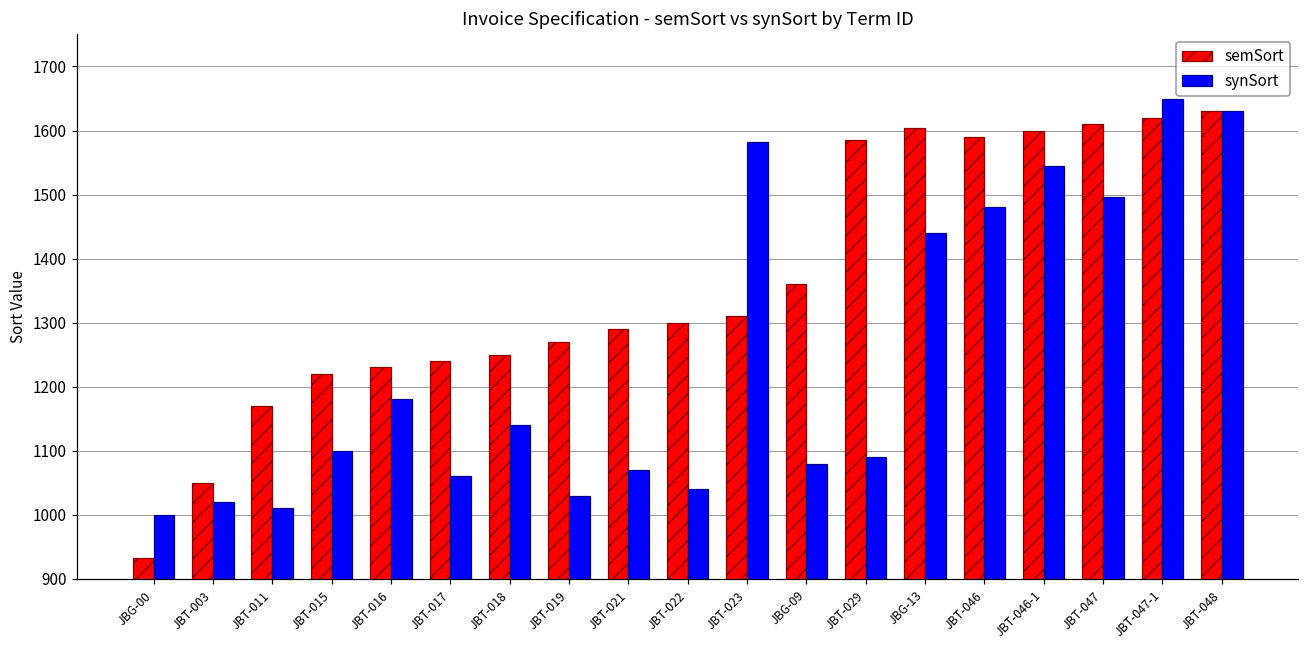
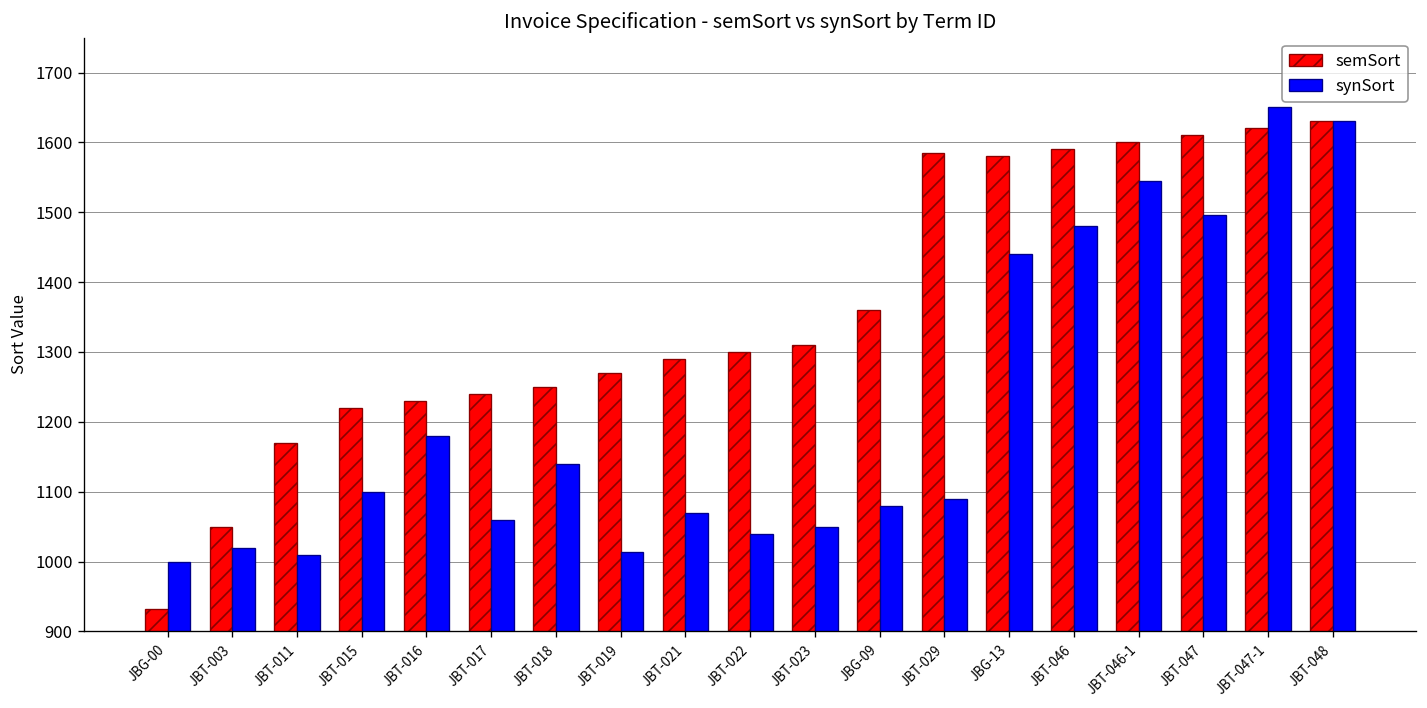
  {
    "semSort": {
      "JBG-00": 930,
      "JBT-003": 1050,
      "JBT-011": 1170,
      "JBT-015": 1220,
      "JBT-016": 1230,
      "JBT-017": 1240,
      "JBT-018": 1250,
      "JBT-019": 1270,
      "JBT-021": 1290,
      "JBT-022": 1300,
      "JBT-023": 1310,
      "JBG-09": 1360,
      "JBT-029": 1590,
-     "JBG-13": 1600,
+     "JBG-13": 1580,
      "JBT-046": 1590,
      "JBT-046-1": 1600,
      "JBT-047": 1610,
      "JBT-047-1": 1620,
      "JBT-048": 1630
    },
    "synSort": {
      "JBG-00": 1000,
      "JBT-003": 1020,
      "JBT-011": 1010,
      "JBT-015": 1100,
      "JBT-016": 1180,
      "JBT-017": 1060,
      "JBT-018": 1140,
-     "JBT-019": 1030,
+     "JBT-019": 1010,
      "JBT-021": 1070,
      "JBT-022": 1040,
-     "JBT-023": 1580,
+     "JBT-023": 1050,
      "JBG-09": 1080,
      "JBT-029": 1090,
      "JBG-13": 1440,
      "JBT-046": 1480,
      "JBT-046-1": 1550,
      "JBT-047": 1500,
      "JBT-047-1": 1650,
      "JBT-048": 1630
    }
  }
